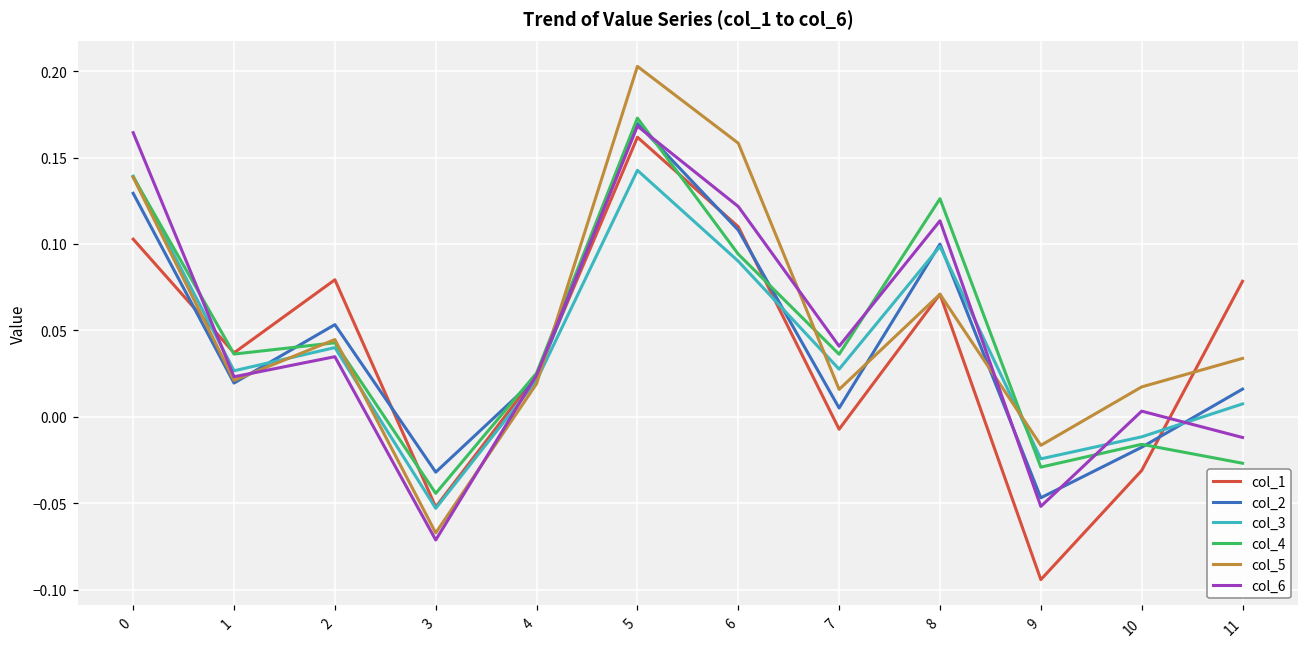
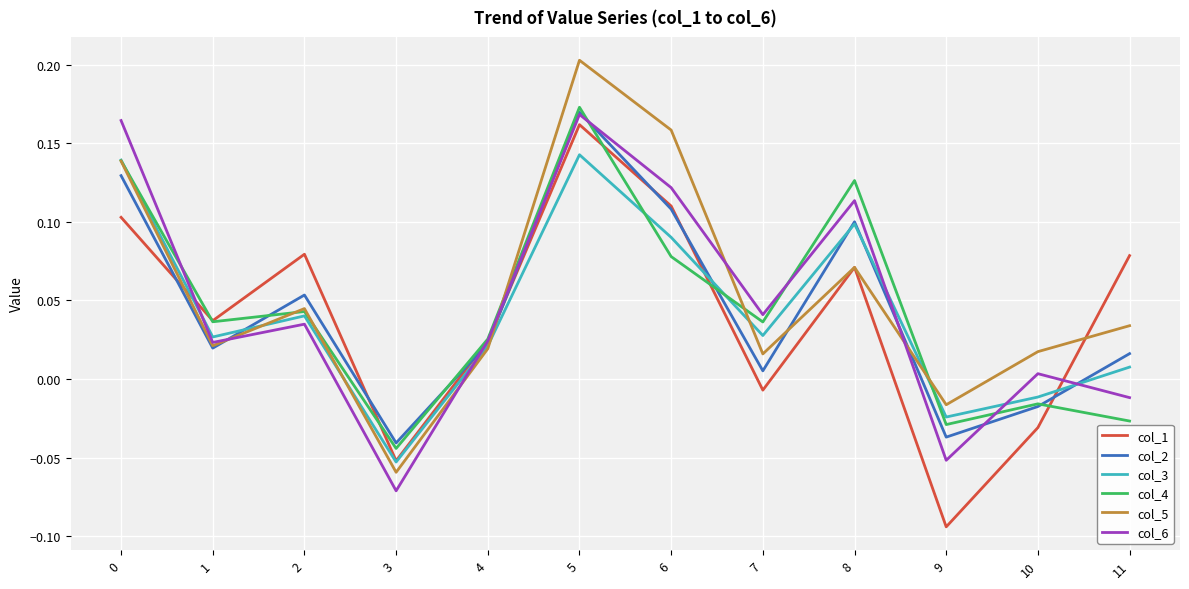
  {
    "col_1": {
      "0": 0.103,
      "2": 0.079,
      "5": 0.162,
      "6": 0.110,
      "7": -0.007,
      "9": -0.094,
      "10": -0.031,
      "11": 0.078
    },
    "col_2": {
      "0": 0.129,
      "2": 0.053,
-     "3": -0.032,
+     "3": -0.041,
      "6": 0.108,
      "7": 0.005,
-     "9": -0.047,
+     "9": -0.037,
      "10": -0.018,
      "11": 0.016
    },
    "col_3": {
      "1": 0.027,
      "2": 0.040,
      "5": 0.143,
      "6": 0.090,
      "7": 0.028,
      "9": -0.024,
      "10": -0.012,
      "11": 0.008
    },
    "col_4": {
      "2": 0.043,
      "3": -0.044,
      "5": 0.173,
-     "6": 0.094,
+     "6": 0.078,
      "7": 0.036,
      "8": 0.126,
      "9": -0.029,
      "10": -0.016,
      "11": -0.027
    },
    "col_5": {
      "2": 0.045,
-     "3": -0.067,
+     "3": -0.059,
      "4": 0.019,
      "5": 0.203,
      "6": 0.158,
      "7": 0.016,
      "9": -0.016,
      "10": 0.017,
      "11": 0.034
    },
    "col_6": {
      "0": 0.164,
      "1": 0.023,
      "2": 0.035,
      "3": -0.071,
      "6": 0.122,
      "7": 0.041,
      "8": 0.113,
      "9": -0.052,
      "10": 0.003,
      "11": -0.012
    }
  }
